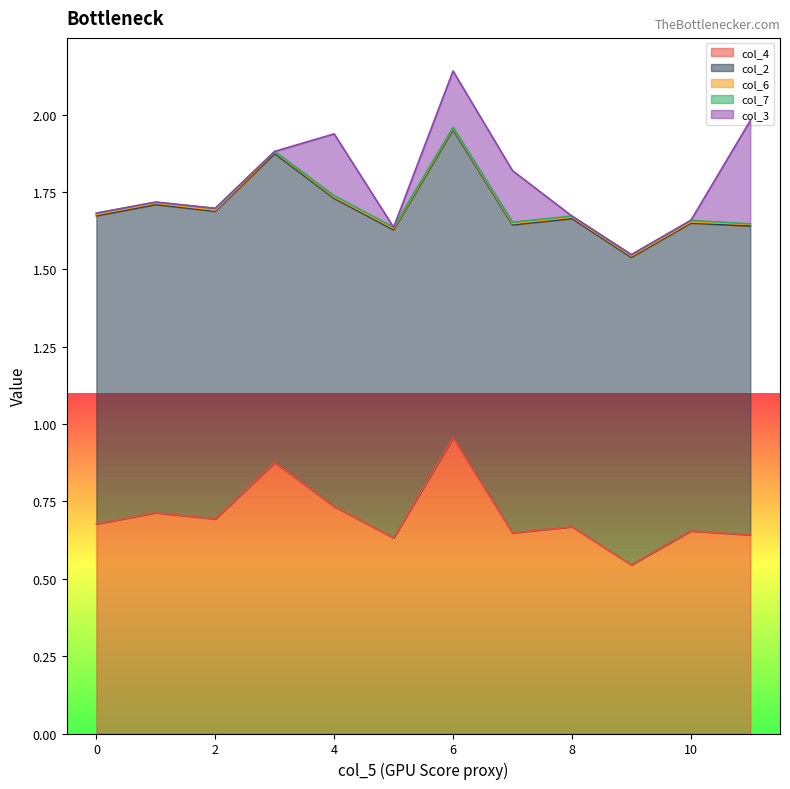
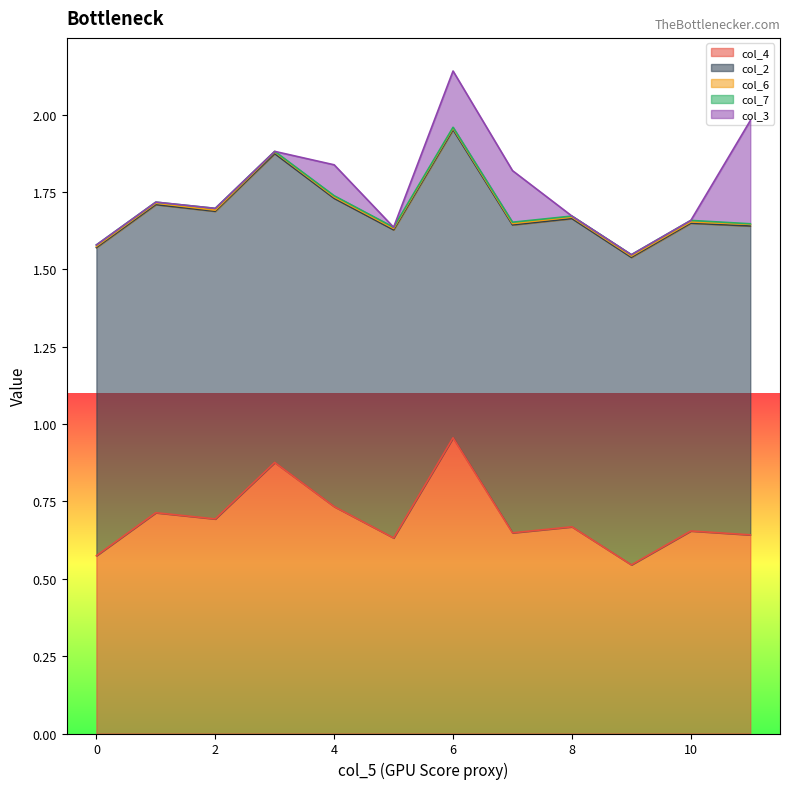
  {
    "col_4": {
-     "0": 0.68,
+     "0": 0.57,
      "2": 0.69,
      "4": 0.73,
      "6": 0.96,
      "8": 0.67,
      "10": 0.65
    },
    "col_3": {
-     "4": 0.2,
+     "4": 0.1,
      "6": 0.18
    }
  }
